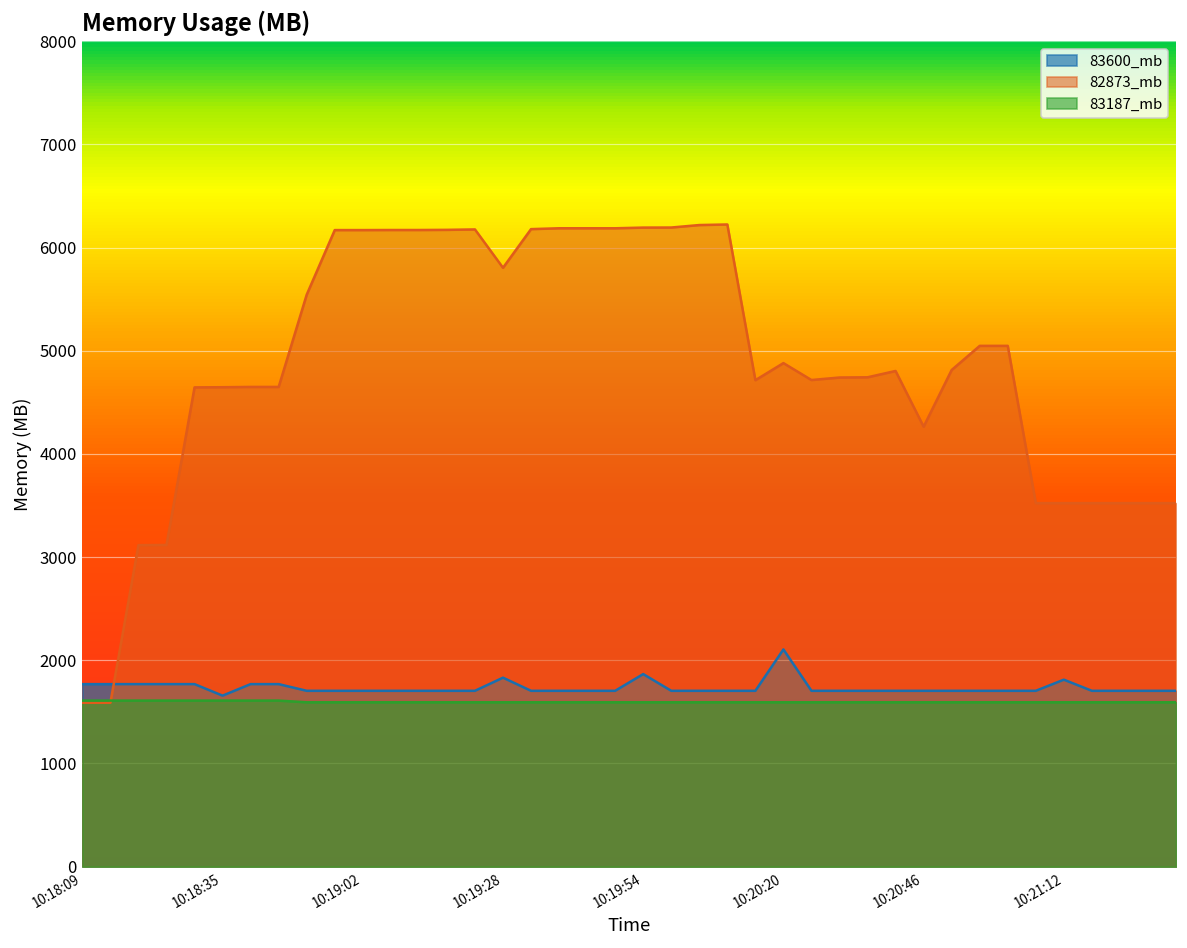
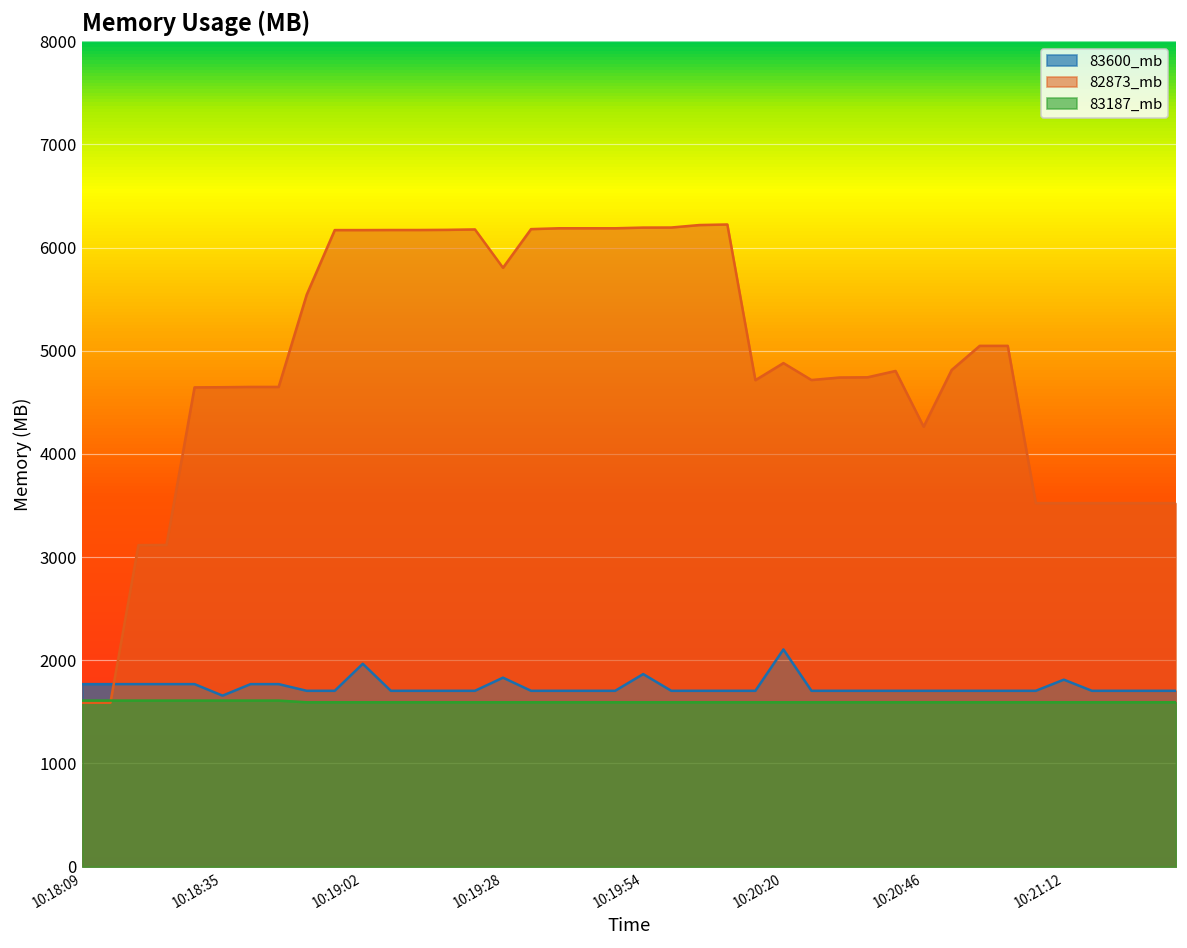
  {
    "83600_mb": {
      "10:18:09": 1800,
      "10:18:35": 1700,
-     "10:19:02": 1700,
+     "10:19:02": 2000,
      "10:19:28": 1800,
      "10:19:54": 1900,
      "10:20:20": 2100,
      "10:20:46": 1700,
      "10:21:12": 1800
    },
    "82873_mb": {
      "10:18:35": 4600,
      "10:19:02": 6200,
      "10:19:28": 5800,
      "10:19:54": 6200,
      "10:20:20": 4900,
      "10:20:46": 4300,
      "10:21:12": 3500
    },
    "83187_mb": {
      "10:18:35": 1600,
      "10:19:02": 1600,
      "10:19:28": 1600,
      "10:19:54": 1600,
      "10:20:20": 1600,
      "10:20:46": 1600,
      "10:21:12": 1600
    }
  }
